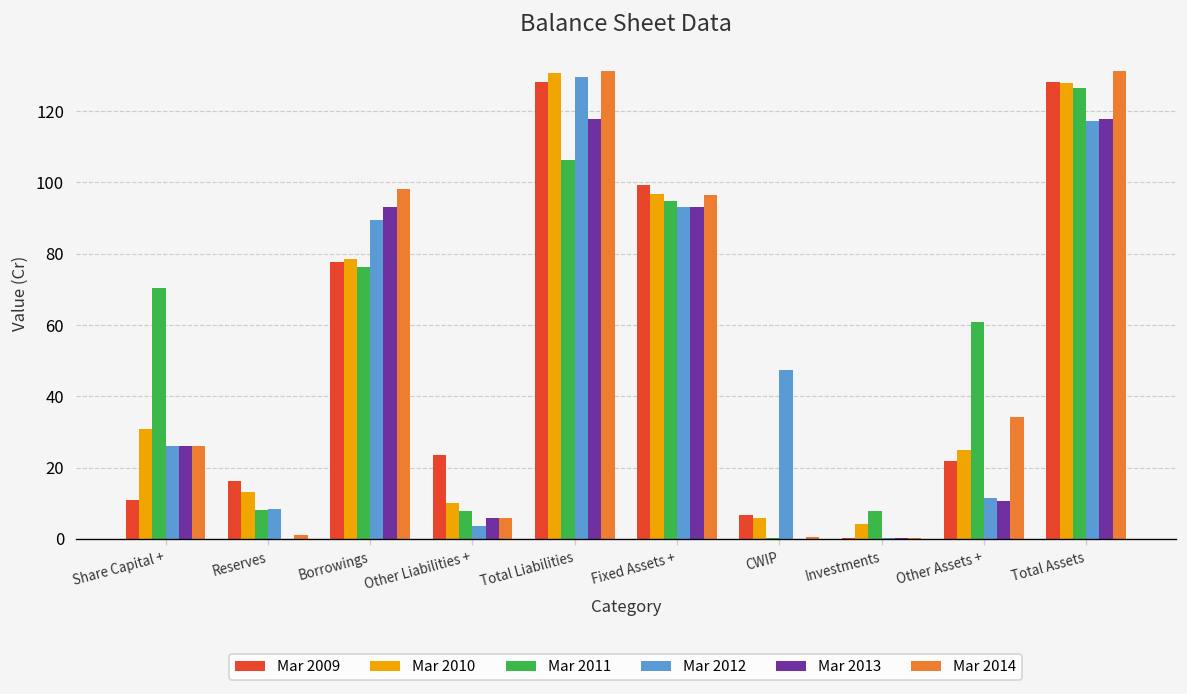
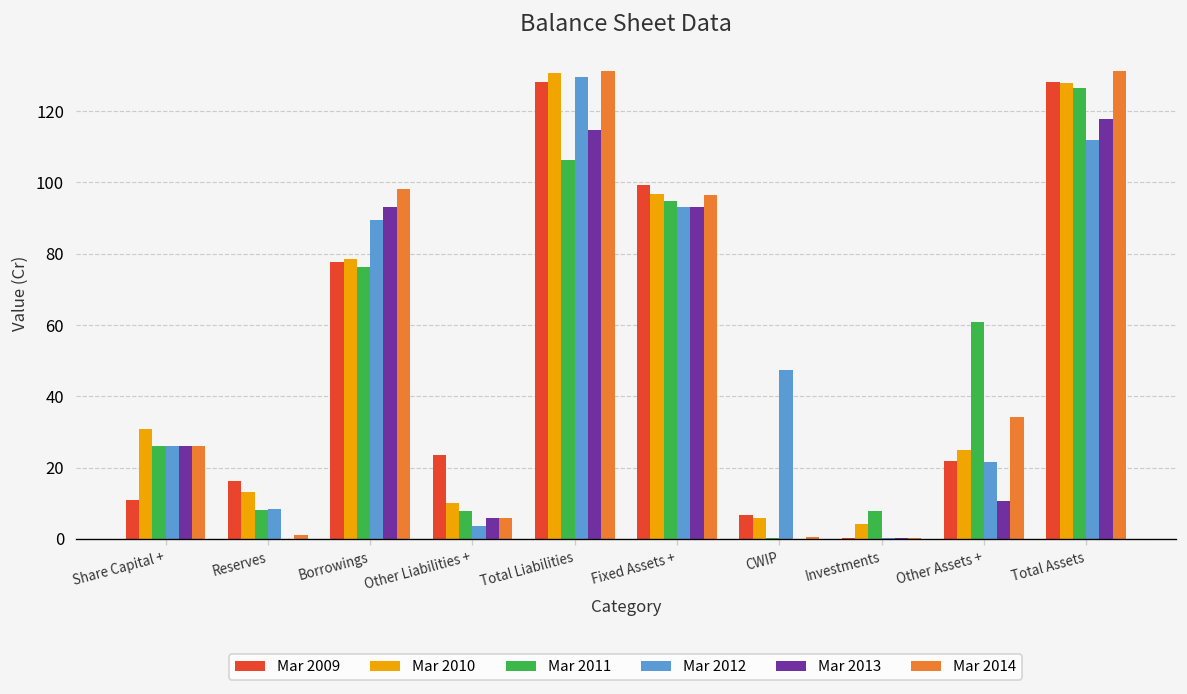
  {
    "Mar 2010": {
      "Share Capital +": 31,
      "Reserves": 13,
      "Borrowings": 79,
      "Other Liabilities +": 10,
      "Total Liabilities": 131,
      "Fixed Assets +": 97,
      "CWIP": 6,
      "Investments": 4,
      "Other Assets +": 25,
      "Total Assets": 128
    },
    "Mar 2011": {
-     "Share Capital +": 70,
+     "Share Capital +": 26,
      "Reserves": 8,
      "Borrowings": 76,
      "Other Liabilities +": 8,
      "Total Liabilities": 106,
      "Fixed Assets +": 95,
      "Investments": 8,
      "Other Assets +": 61,
      "Total Assets": 126
    },
    "Mar 2012": {
      "Share Capital +": 26,
      "Reserves": 8,
      "Borrowings": 89,
      "Other Liabilities +": 4,
      "Total Liabilities": 130,
      "Fixed Assets +": 93,
      "CWIP": 47,
-     "Other Assets +": 12,
-     "Total Assets": 117
+     "Other Assets +": 22,
+     "Total Assets": 112
    },
    "Mar 2013": {
      "Share Capital +": 26,
      "Borrowings": 93,
      "Other Liabilities +": 6,
-     "Total Liabilities": 118,
+     "Total Liabilities": 115,
      "Fixed Assets +": 93,
      "CWIP": 0,
      "Other Assets +": 11,
      "Total Assets": 118
    }
  }
